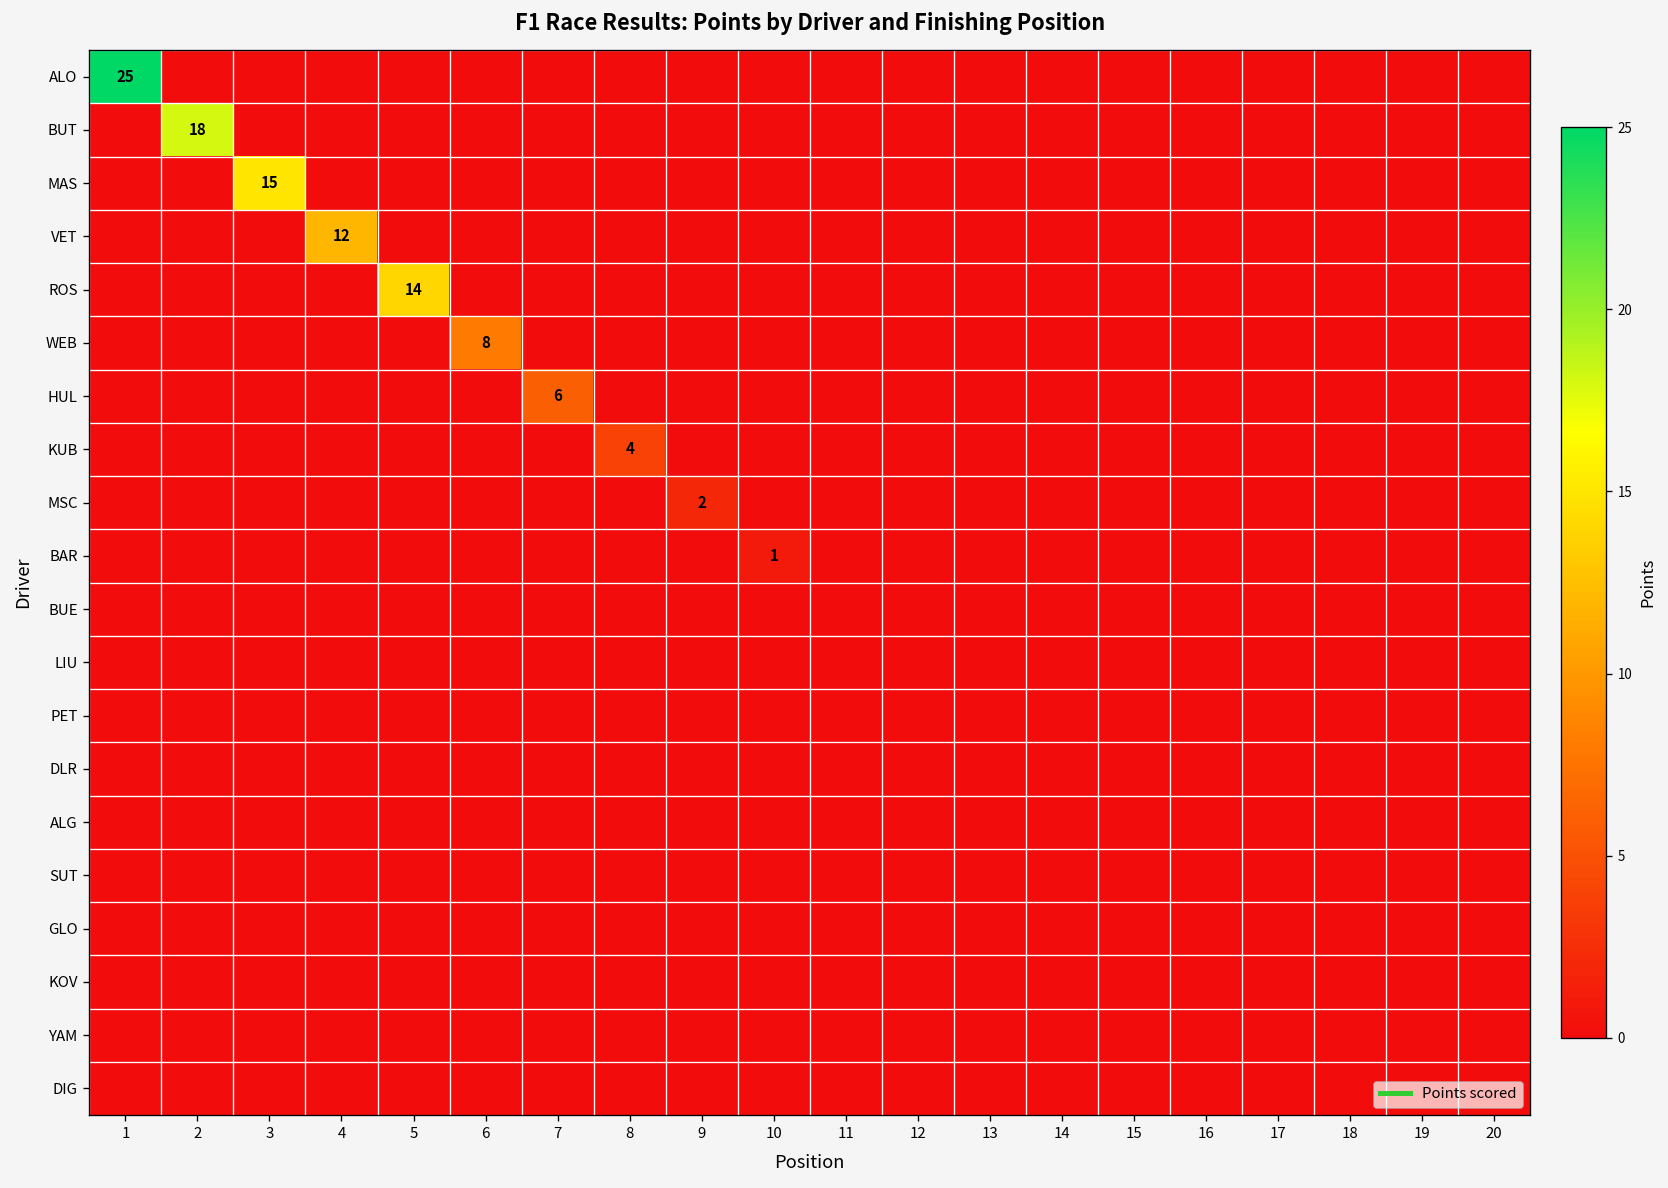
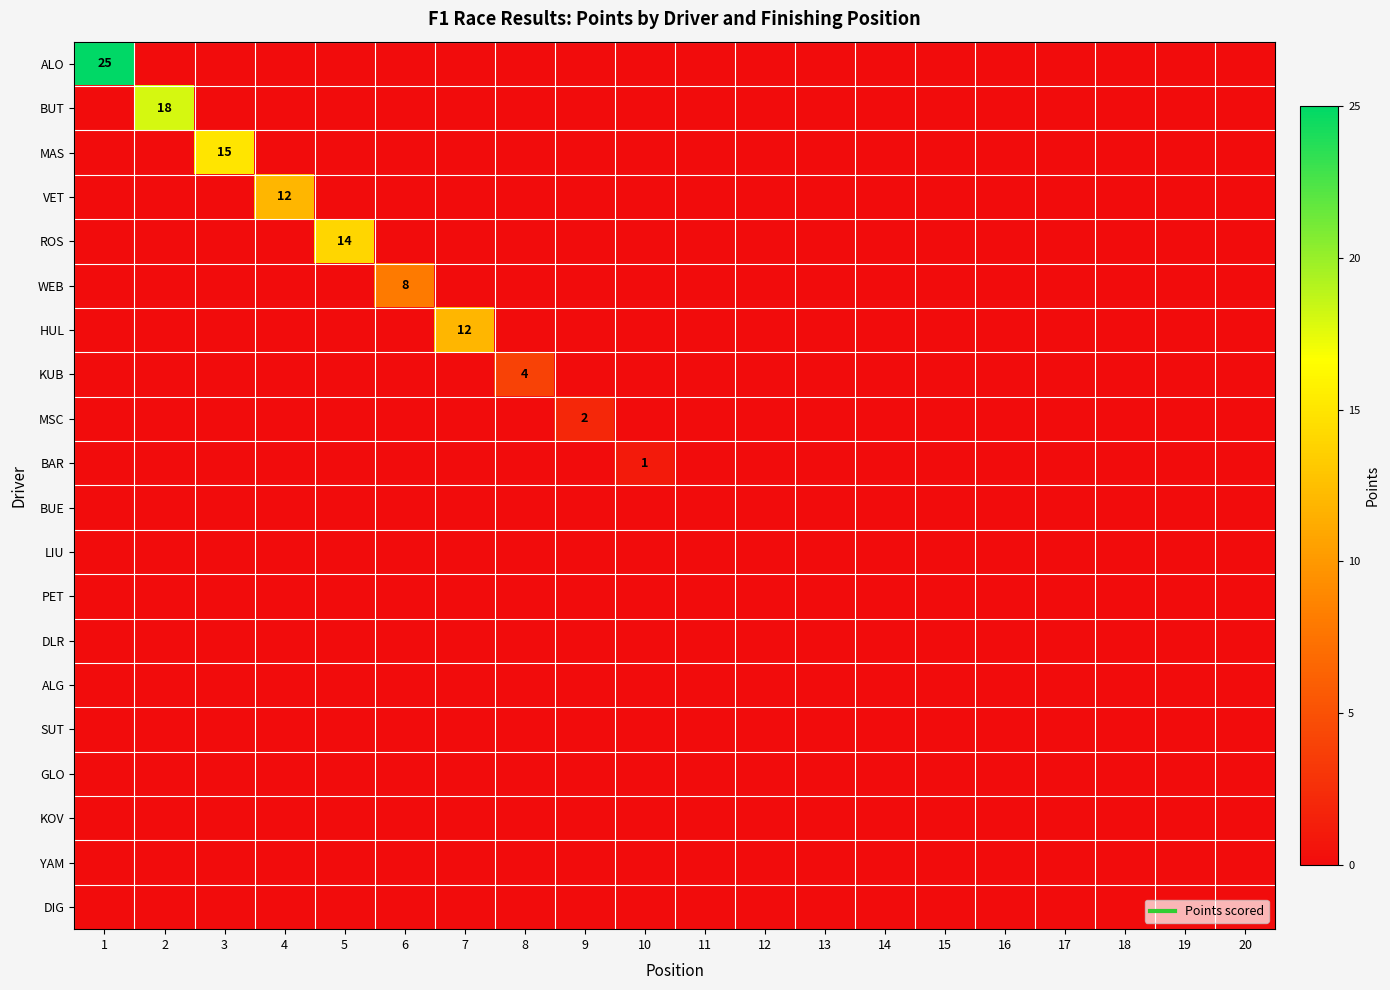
  {
    "ALO": {
      "1": 25
    },
    "BUT": {
      "2": 18
    },
    "MAS": {
      "3": 15
    },
    "VET": {
      "4": 12
    },
    "ROS": {
      "5": 14
    },
    "WEB": {
      "6": 8
    },
    "HUL": {
-     "7": 6
+     "7": 12
    },
    "KUB": {
      "8": 4
    },
    "MSC": {
      "9": 2
    },
    "BAR": {
      "10": 1
    }
  }
